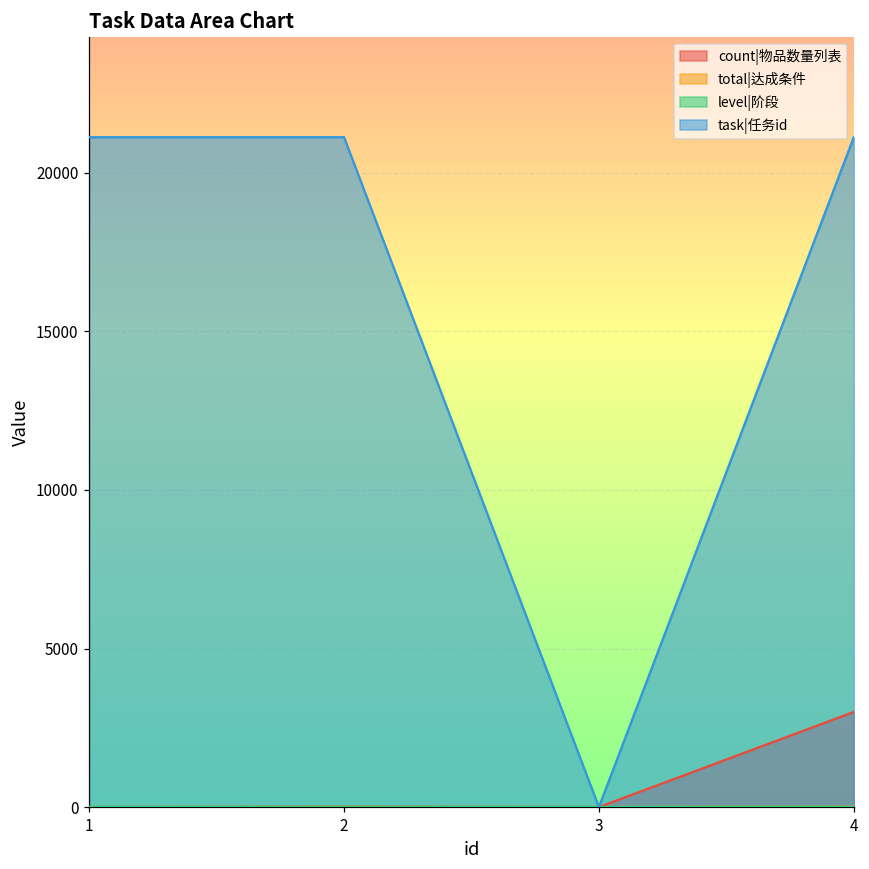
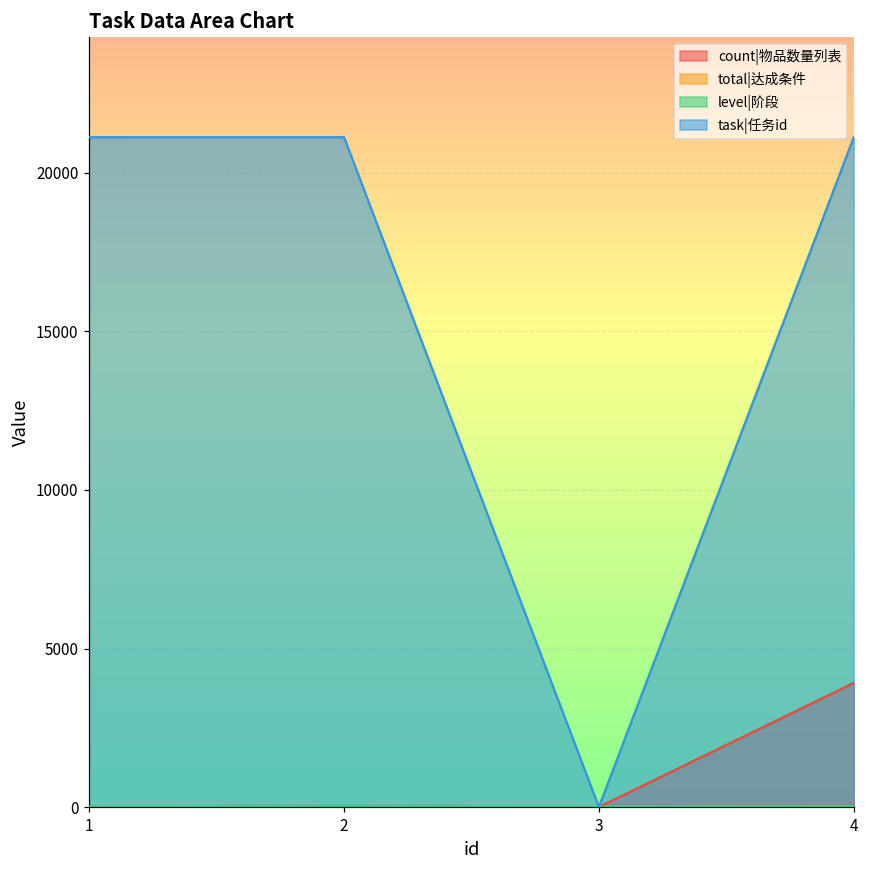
  {
    "count|物品数量列表": {
-     "4": 3000
+     "4": 3900
    },
    "task|任务id": {
      "1": 21100,
      "2": 21100,
      "4": 21100
    }
  }
